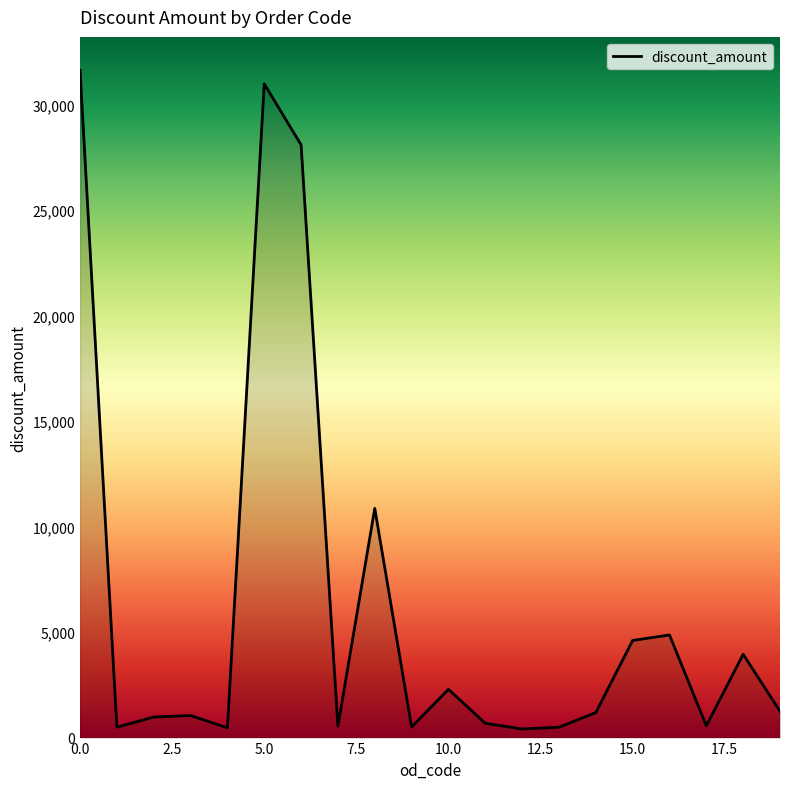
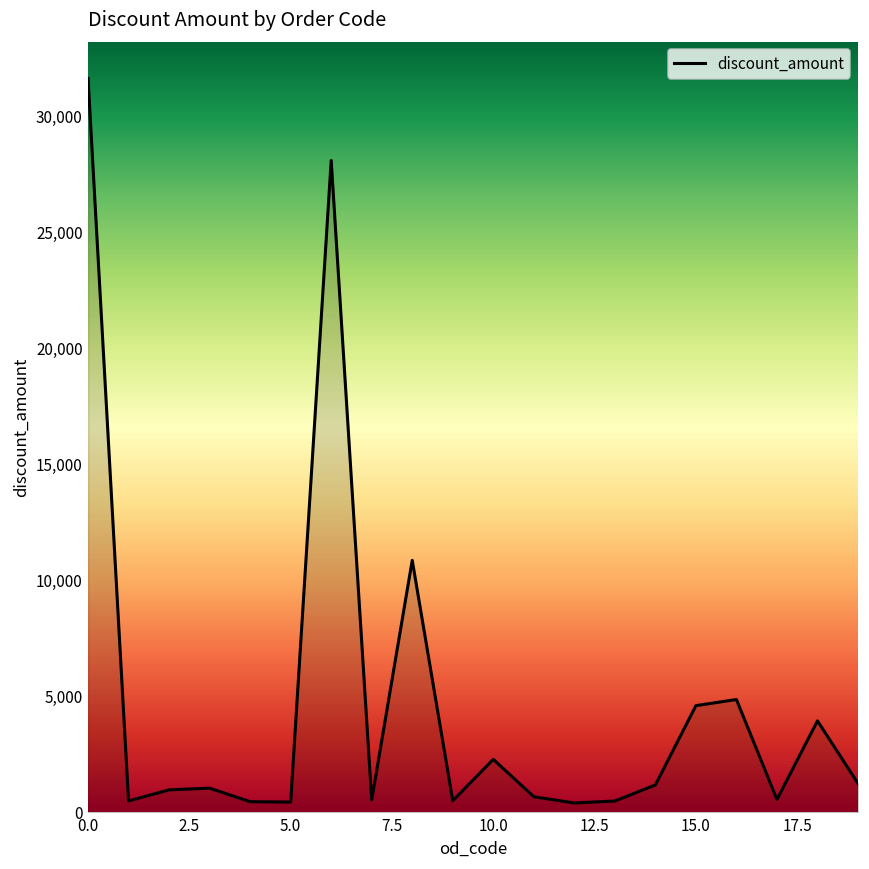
  {
    "0.0": "31,600",
-   "5.0": "31,000",
+   "5.0": "400",
    "10.0": "2,300",
    "15.0": "4,600"
  }
